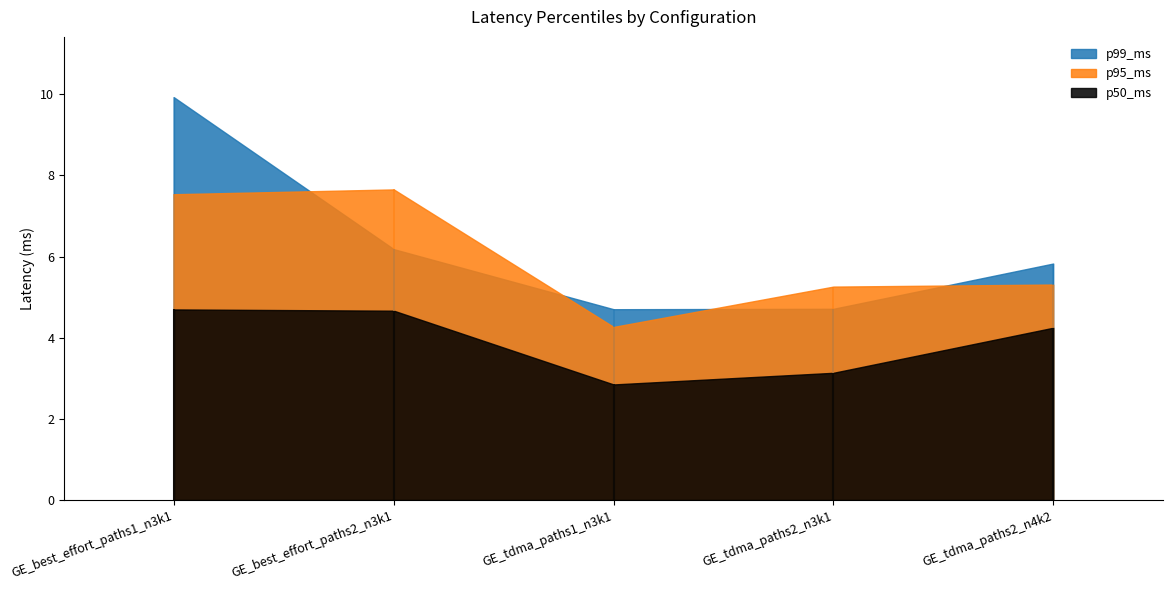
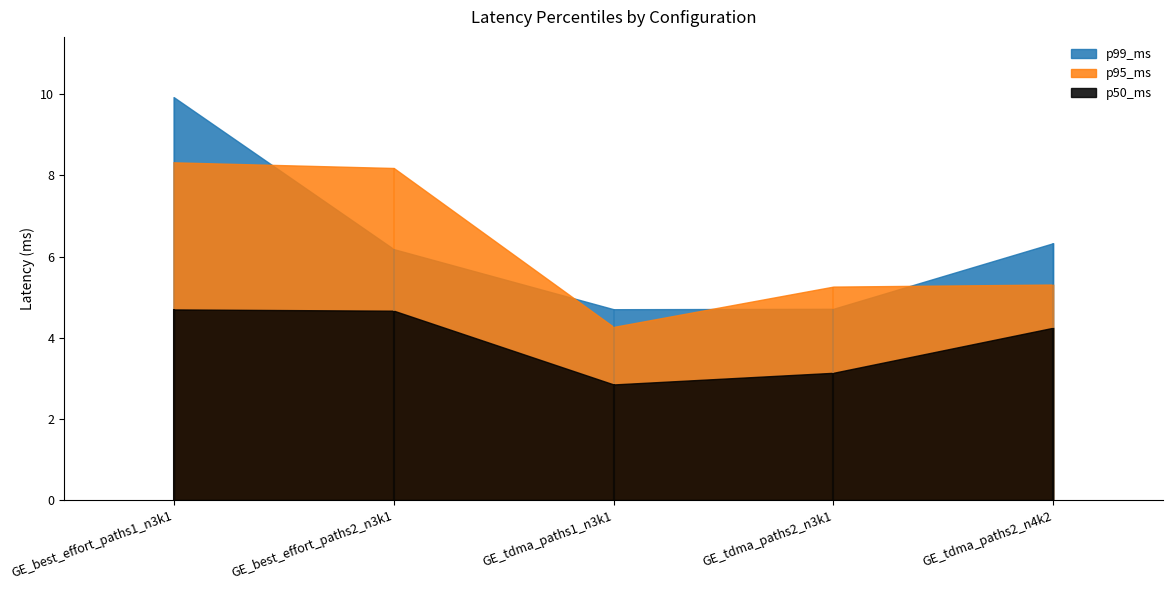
  {
    "p99_ms": {
      "GE_best_effort_paths1_n3k1": 9.9,
      "GE_best_effort_paths2_n3k1": 6.2,
      "GE_tdma_paths1_n3k1": 4.7,
      "GE_tdma_paths2_n3k1": 4.7,
-     "GE_tdma_paths2_n4k2": 5.8
+     "GE_tdma_paths2_n4k2": 6.3
    },
    "p95_ms": {
-     "GE_best_effort_paths1_n3k1": 7.5,
-     "GE_best_effort_paths2_n3k1": 7.7,
+     "GE_best_effort_paths1_n3k1": 8.3,
+     "GE_best_effort_paths2_n3k1": 8.2,
      "GE_tdma_paths1_n3k1": 4.3,
      "GE_tdma_paths2_n3k1": 5.3,
      "GE_tdma_paths2_n4k2": 5.3
    },
    "p50_ms": {
      "GE_best_effort_paths1_n3k1": 4.7,
      "GE_best_effort_paths2_n3k1": 4.7,
      "GE_tdma_paths1_n3k1": 2.8,
      "GE_tdma_paths2_n3k1": 3.1,
      "GE_tdma_paths2_n4k2": 4.2
    }
  }
